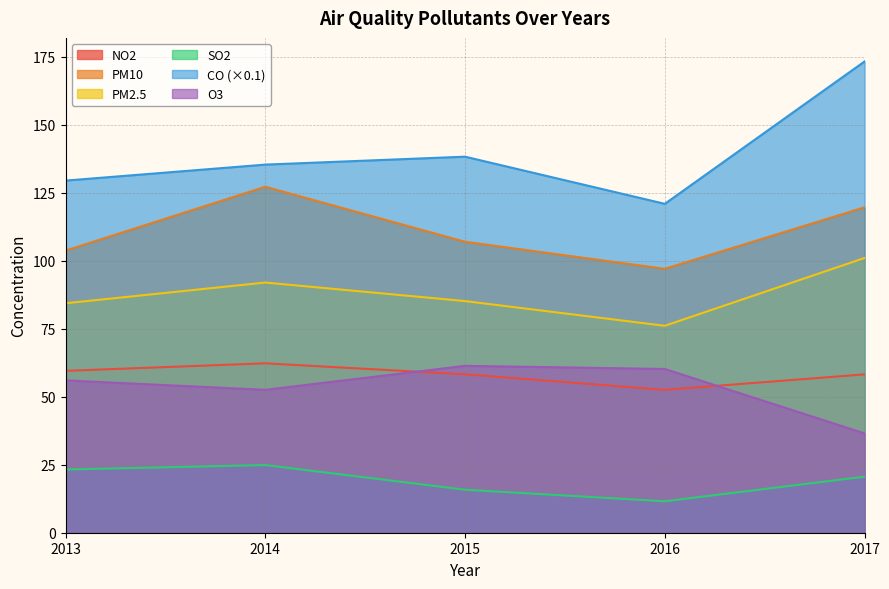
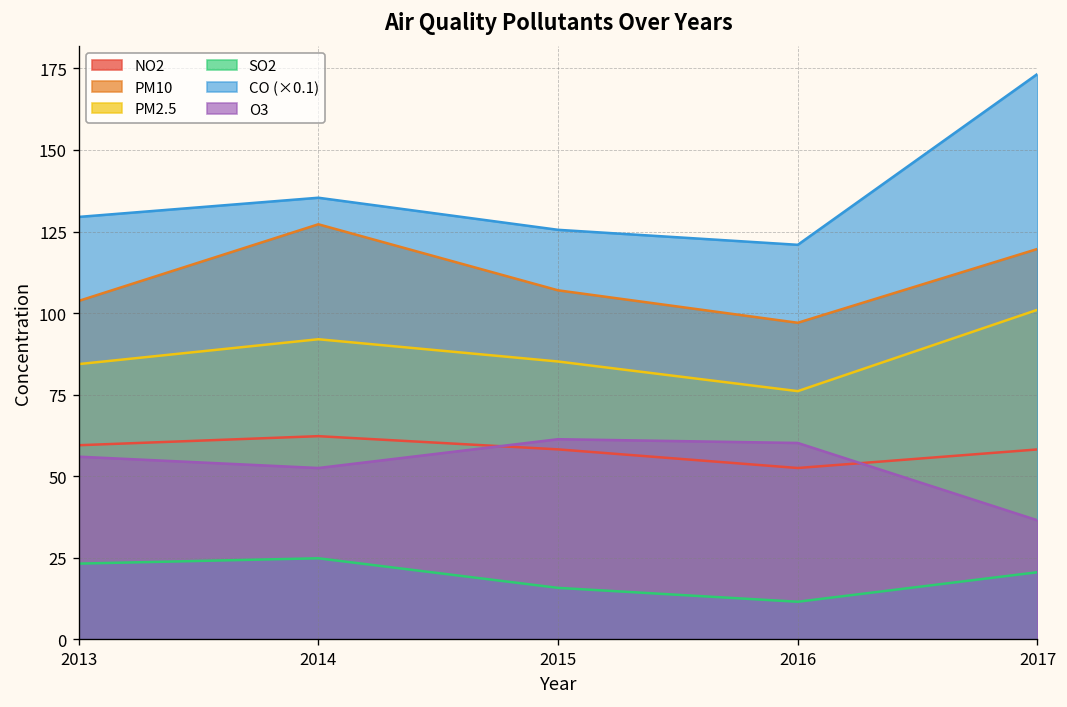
  {
    "PM2.5": {
      "2013": 84,
      "2014": 92,
      "2015": 85,
      "2016": 76,
      "2017": 101
    },
    "SO2": {
      "2013": 23,
      "2014": 25,
      "2015": 16,
      "2016": 12,
      "2017": 21
    },
    "CO (×0.1)": {
      "2013": 129,
      "2014": 135,
-     "2015": 138,
+     "2015": 126,
      "2016": 121,
      "2017": 173
    },
    "O3": {
      "2013": 56,
      "2014": 53,
      "2015": 61,
      "2016": 60,
      "2017": 37
    }
  }
